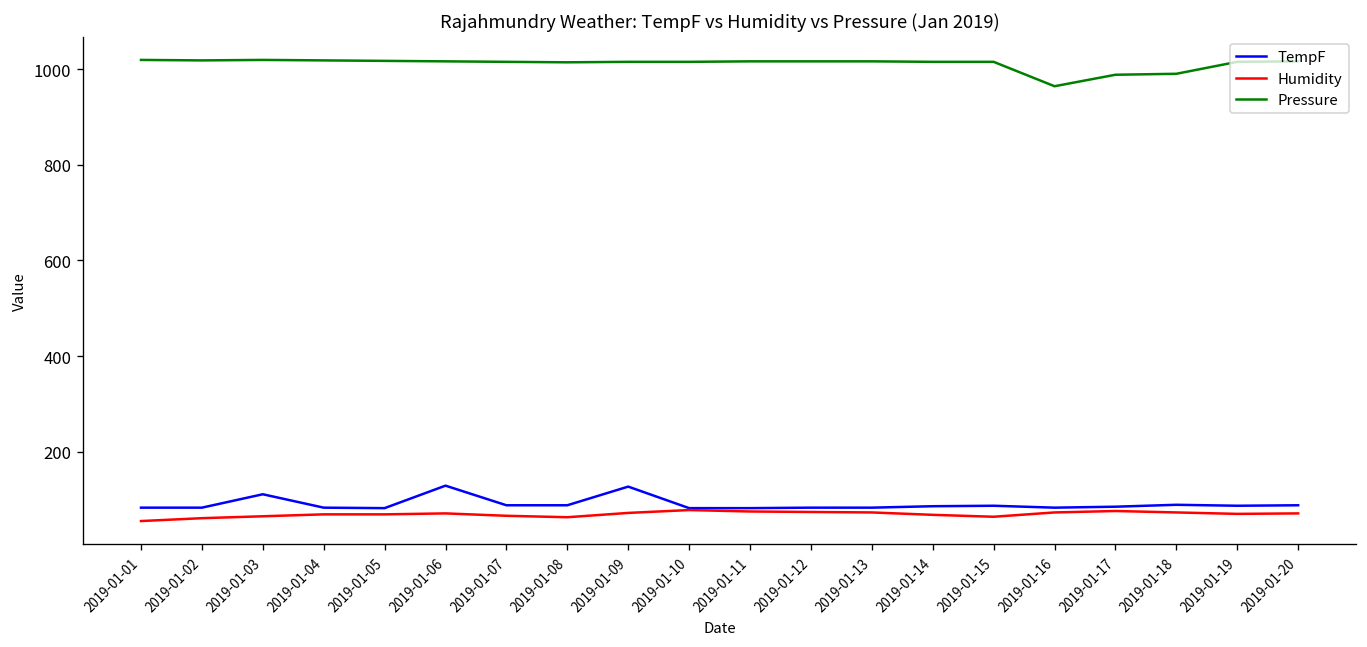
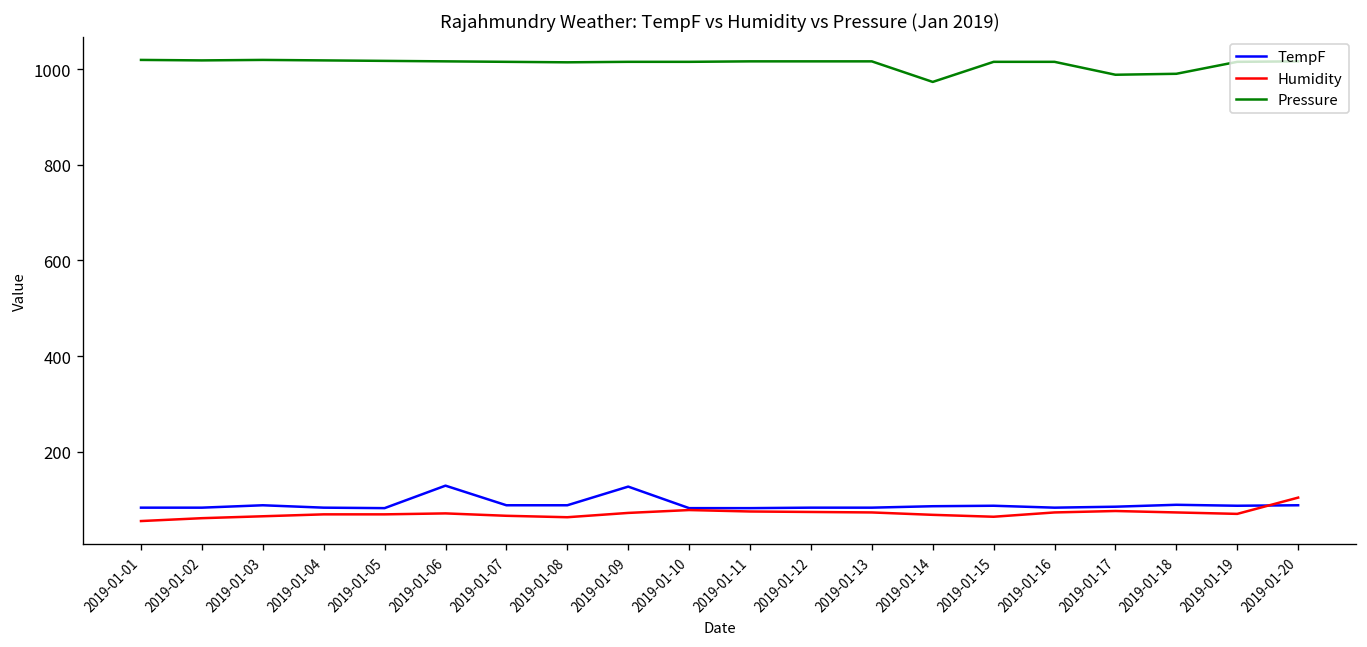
  {
    "TempF": {
      "2019-01-01": 80,
      "2019-01-02": 80,
-     "2019-01-03": 110,
+     "2019-01-03": 90,
      "2019-01-04": 80,
      "2019-01-05": 80,
      "2019-01-06": 130,
      "2019-01-07": 90,
      "2019-01-08": 90,
      "2019-01-09": 130,
      "2019-01-11": 80,
      "2019-01-12": 80,
      "2019-01-13": 80,
      "2019-01-14": 90,
      "2019-01-15": 90,
      "2019-01-16": 80,
      "2019-01-17": 90,
      "2019-01-18": 90,
      "2019-01-19": 90,
      "2019-01-20": 90
    },
    "Humidity": {
      "2019-01-01": 60,
      "2019-01-02": 60,
      "2019-01-03": 70,
      "2019-01-04": 70,
      "2019-01-05": 70,
      "2019-01-06": 70,
      "2019-01-07": 70,
      "2019-01-08": 60,
      "2019-01-09": 70,
      "2019-01-11": 80,
      "2019-01-12": 70,
      "2019-01-13": 70,
      "2019-01-14": 70,
      "2019-01-15": 60,
      "2019-01-16": 70,
      "2019-01-17": 80,
      "2019-01-18": 70,
      "2019-01-19": 70,
-     "2019-01-20": 70
+     "2019-01-20": 100
    },
    "Pressure": {
      "2019-01-01": 1020,
      "2019-01-02": 1020,
      "2019-01-03": 1020,
      "2019-01-04": 1020,
      "2019-01-05": 1020,
      "2019-01-06": 1020,
      "2019-01-07": 1020,
      "2019-01-08": 1010,
      "2019-01-09": 1020,
      "2019-01-10": 1020,
      "2019-01-11": 1020,
      "2019-01-12": 1020,
      "2019-01-13": 1020,
-     "2019-01-14": 1020,
+     "2019-01-14": 970,
      "2019-01-15": 1020,
-     "2019-01-16": 960,
+     "2019-01-16": 1020,
      "2019-01-17": 990,
      "2019-01-18": 990
    }
  }
